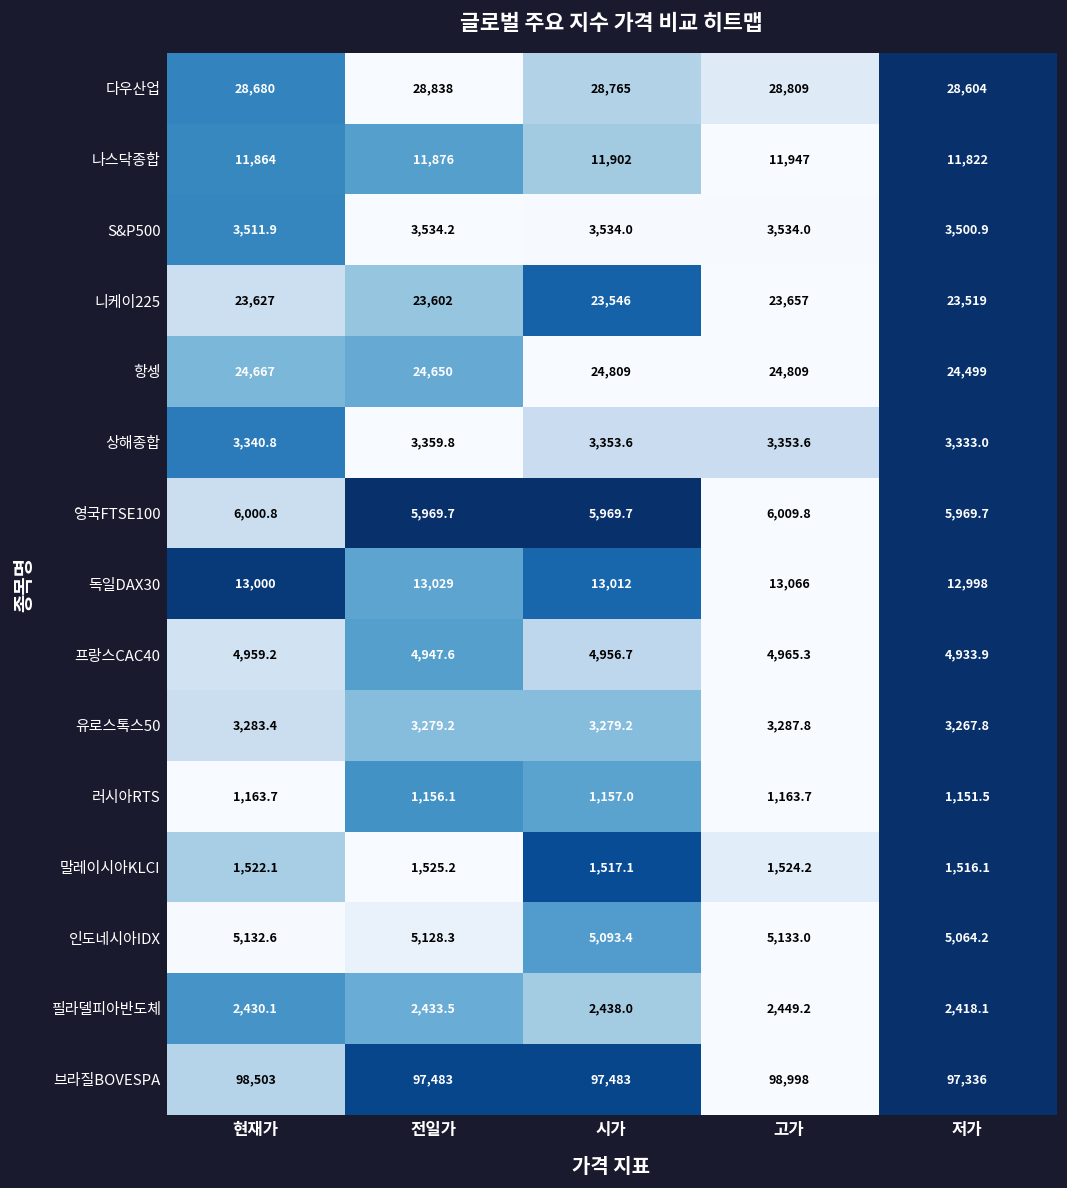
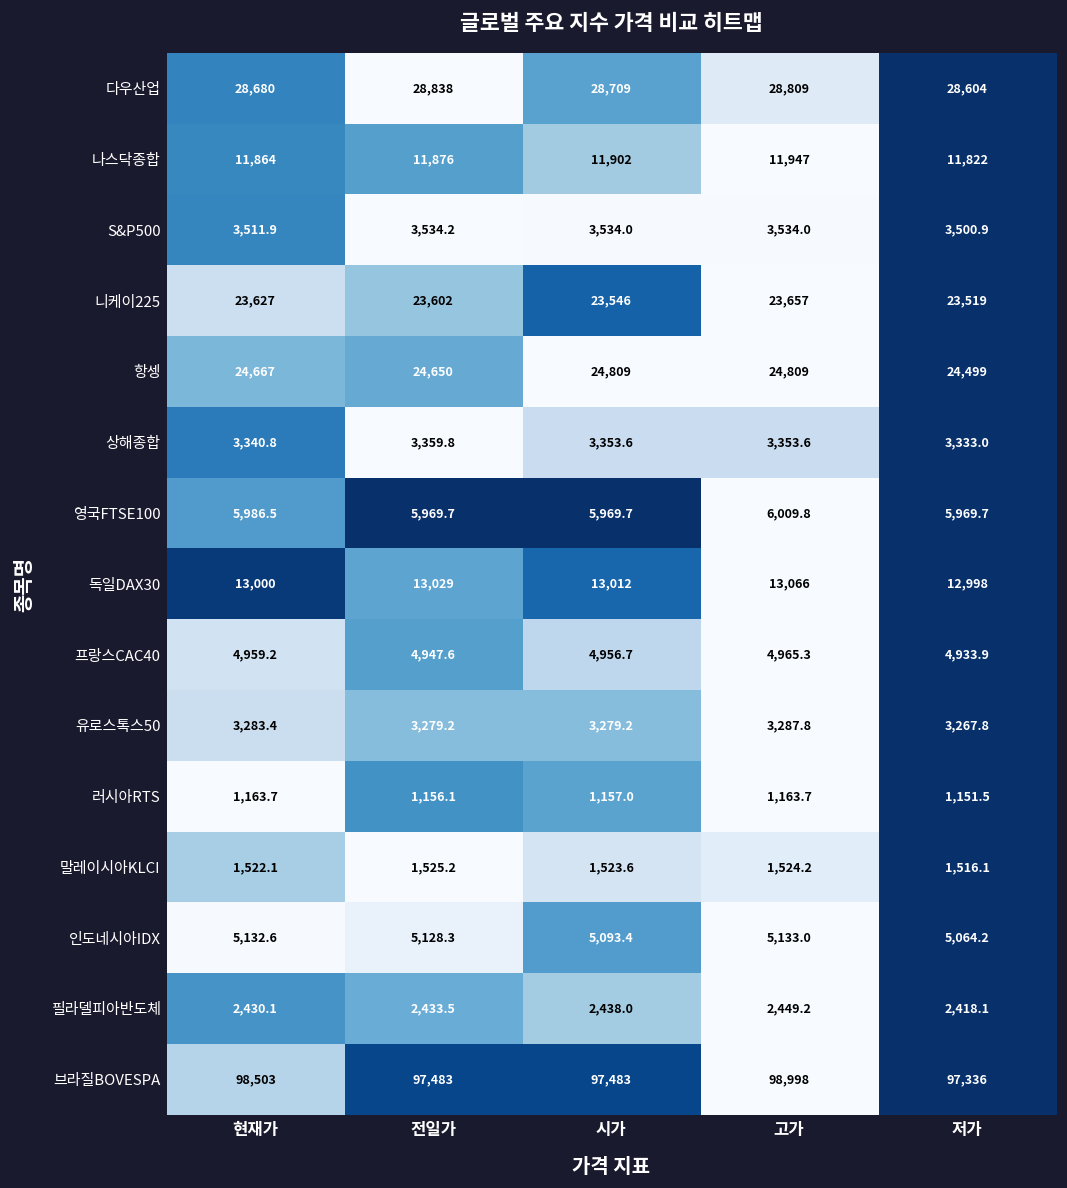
  {
    "다우산업": {
      "현재가": "28,680",
      "전일가": "28,838",
-     "시가": "28,765",
+     "시가": "28,709",
      "고가": "28,809",
      "저가": "28,604"
    },
    "나스닥종합": {
      "현재가": "11,864",
      "전일가": "11,876",
      "시가": "11,902",
      "고가": "11,947",
      "저가": "11,822"
    },
    "S&P500": {
      "현재가": "3,511.9",
      "전일가": "3,534.2",
      "시가": "3,534.0",
      "고가": "3,534.0",
      "저가": "3,500.9"
    },
    "니케이225": {
      "현재가": "23,627",
      "전일가": "23,602",
      "시가": "23,546",
      "고가": "23,657",
      "저가": "23,519"
    },
    "항셍": {
      "현재가": "24,667",
      "전일가": "24,650",
      "시가": "24,809",
      "고가": "24,809",
      "저가": "24,499"
    },
    "상해종합": {
      "현재가": "3,340.8",
      "전일가": "3,359.8",
      "시가": "3,353.6",
      "고가": "3,353.6",
      "저가": "3,333.0"
    },
    "영국FTSE100": {
-     "현재가": "6,000.8",
+     "현재가": "5,986.5",
      "전일가": "5,969.7",
      "시가": "5,969.7",
      "고가": "6,009.8",
      "저가": "5,969.7"
    },
    "독일DAX30": {
      "현재가": "13,000",
      "전일가": "13,029",
      "시가": "13,012",
      "고가": "13,066",
      "저가": "12,998"
    },
    "프랑스CAC40": {
      "현재가": "4,959.2",
      "전일가": "4,947.6",
      "시가": "4,956.7",
      "고가": "4,965.3",
      "저가": "4,933.9"
    },
    "유로스톡스50": {
      "현재가": "3,283.4",
      "전일가": "3,279.2",
      "시가": "3,279.2",
      "고가": "3,287.8",
      "저가": "3,267.8"
    },
    "러시아RTS": {
      "현재가": "1,163.7",
      "전일가": "1,156.1",
      "시가": "1,157.0",
      "고가": "1,163.7",
      "저가": "1,151.5"
    },
    "말레이시아KLCI": {
      "현재가": "1,522.1",
      "전일가": "1,525.2",
-     "시가": "1,517.1",
+     "시가": "1,523.6",
      "고가": "1,524.2",
      "저가": "1,516.1"
    },
    "인도네시아IDX": {
      "현재가": "5,132.6",
      "전일가": "5,128.3",
      "시가": "5,093.4",
      "고가": "5,133.0",
      "저가": "5,064.2"
    },
    "필라델피아반도체": {
      "현재가": "2,430.1",
      "전일가": "2,433.5",
      "시가": "2,438.0",
      "고가": "2,449.2",
      "저가": "2,418.1"
    },
    "브라질BOVESPA": {
      "현재가": "98,503",
      "전일가": "97,483",
      "시가": "97,483",
      "고가": "98,998",
      "저가": "97,336"
    }
  }
